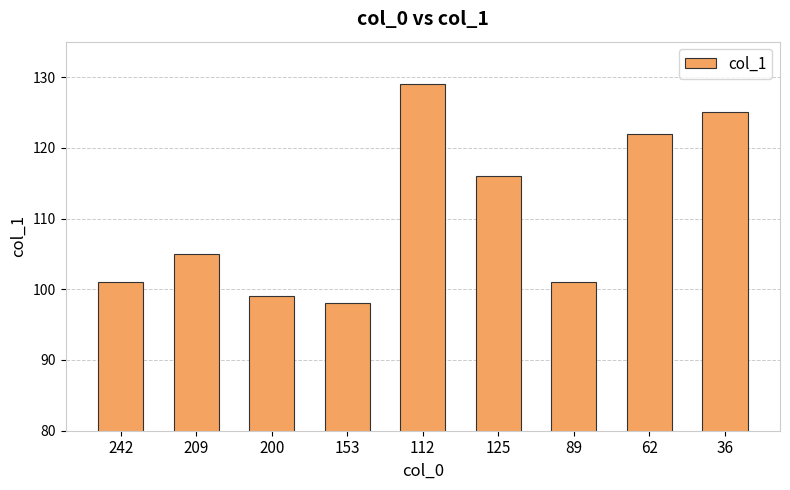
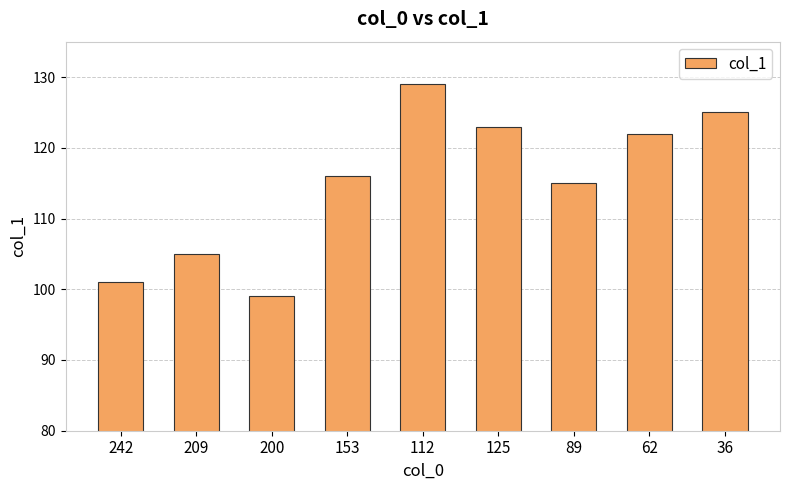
  {
    "242": 101,
    "209": 105,
    "200": 99,
-   "153": 98,
+   "153": 116,
    "112": 129,
-   "125": 116,
-   "89": 101,
+   "125": 123,
+   "89": 115,
    "62": 122,
    "36": 125
  }
